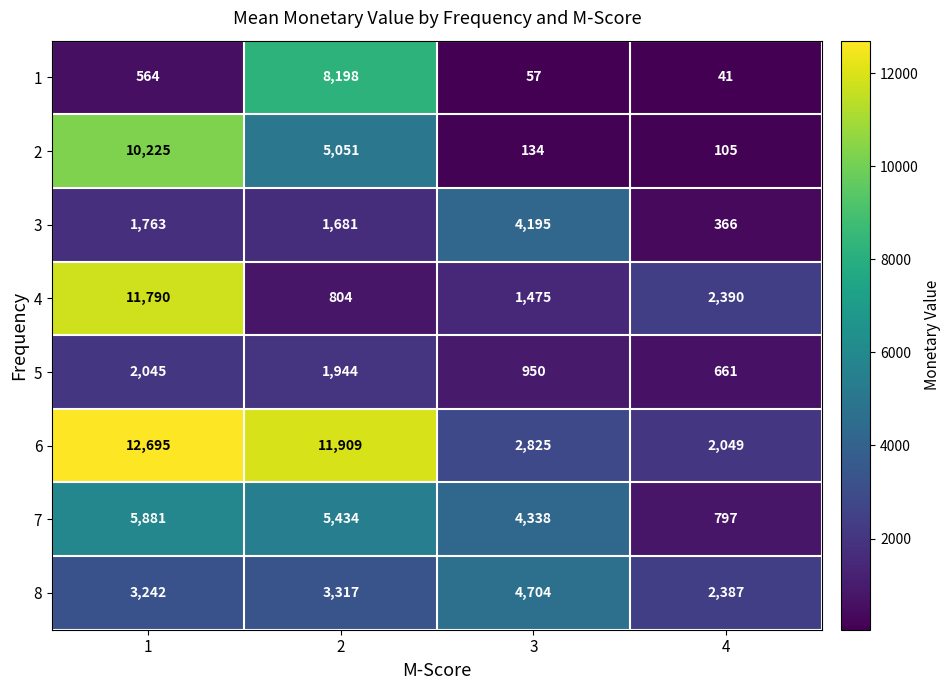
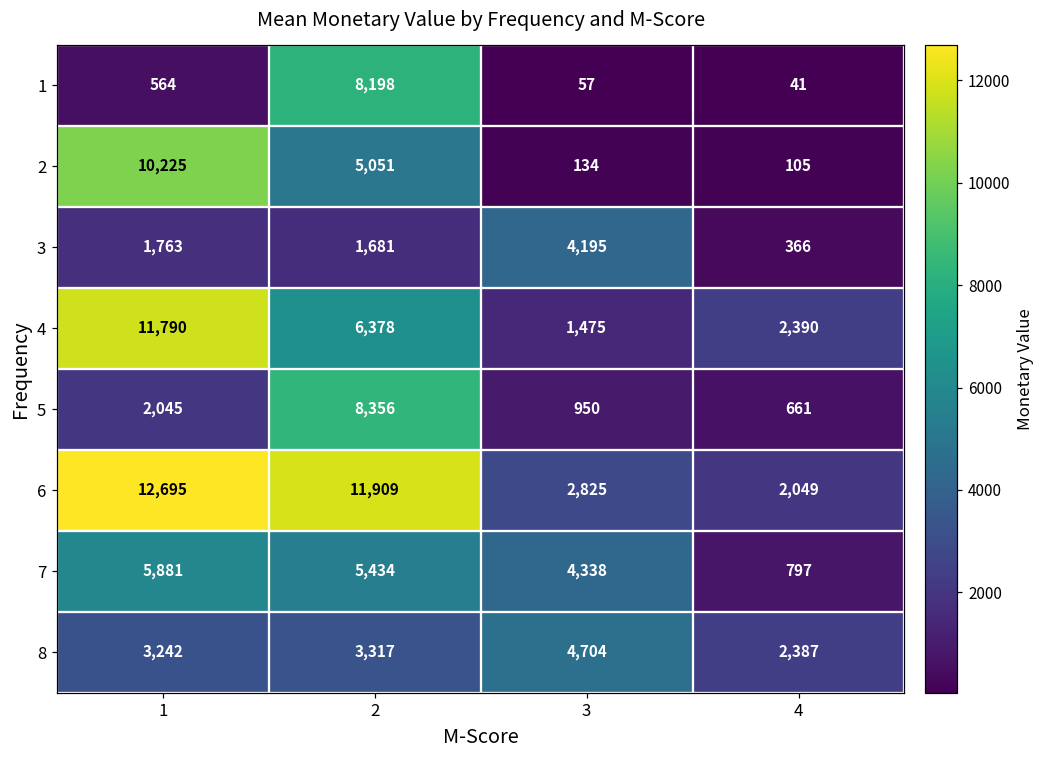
  {
    "1": {
      "1": "564",
      "2": "8,198",
      "3": "57",
      "4": "41"
    },
    "2": {
      "1": "10,225",
      "2": "5,051",
      "3": "134",
      "4": "105"
    },
    "3": {
      "1": "1,763",
      "2": "1,681",
      "3": "4,195",
      "4": "366"
    },
    "4": {
      "1": "11,790",
-     "2": "804",
+     "2": "6,378",
      "3": "1,475",
      "4": "2,390"
    },
    "5": {
      "1": "2,045",
-     "2": "1,944",
+     "2": "8,356",
      "3": "950",
      "4": "661"
    },
    "6": {
      "1": "12,695",
      "2": "11,909",
      "3": "2,825",
      "4": "2,049"
    },
    "7": {
      "1": "5,881",
      "2": "5,434",
      "3": "4,338",
      "4": "797"
    },
    "8": {
      "1": "3,242",
      "2": "3,317",
      "3": "4,704",
      "4": "2,387"
    }
  }
